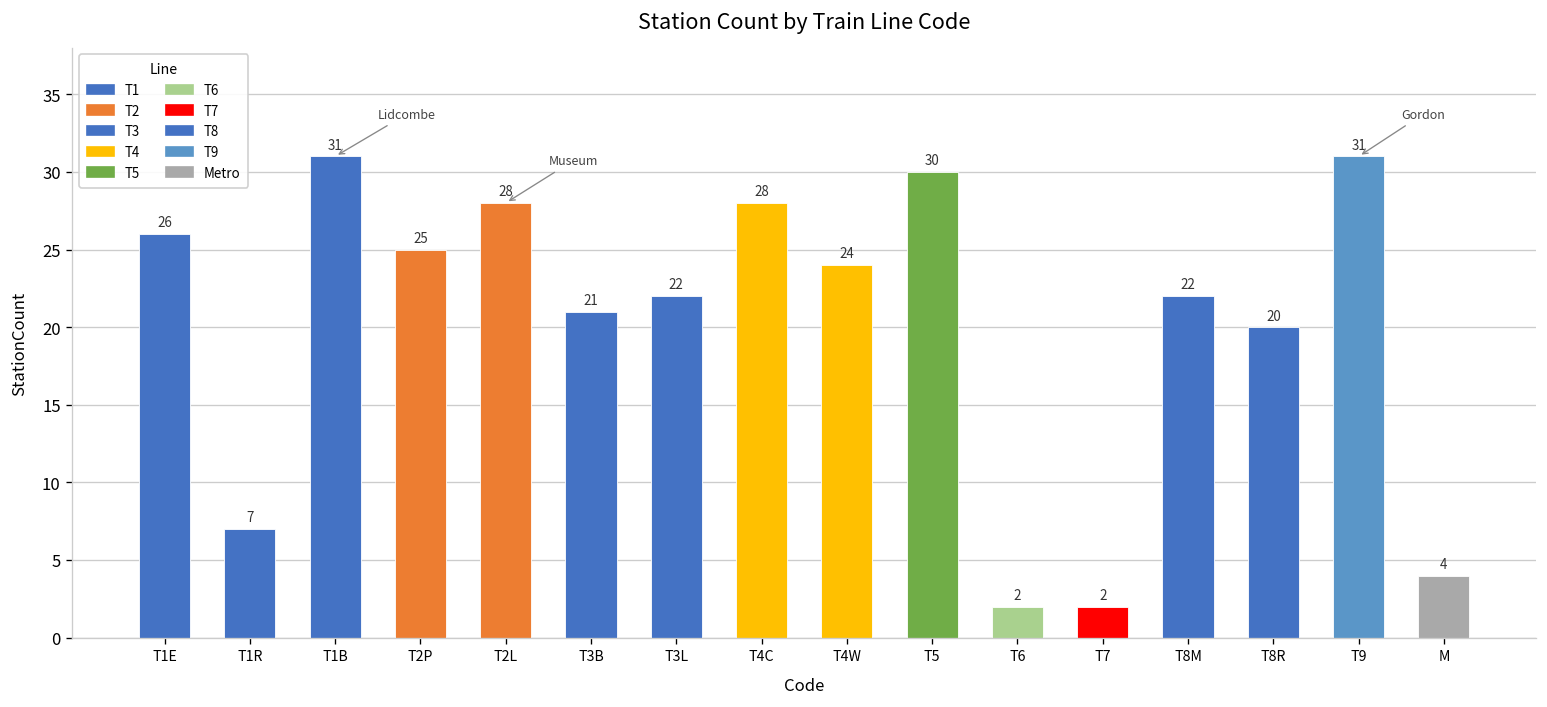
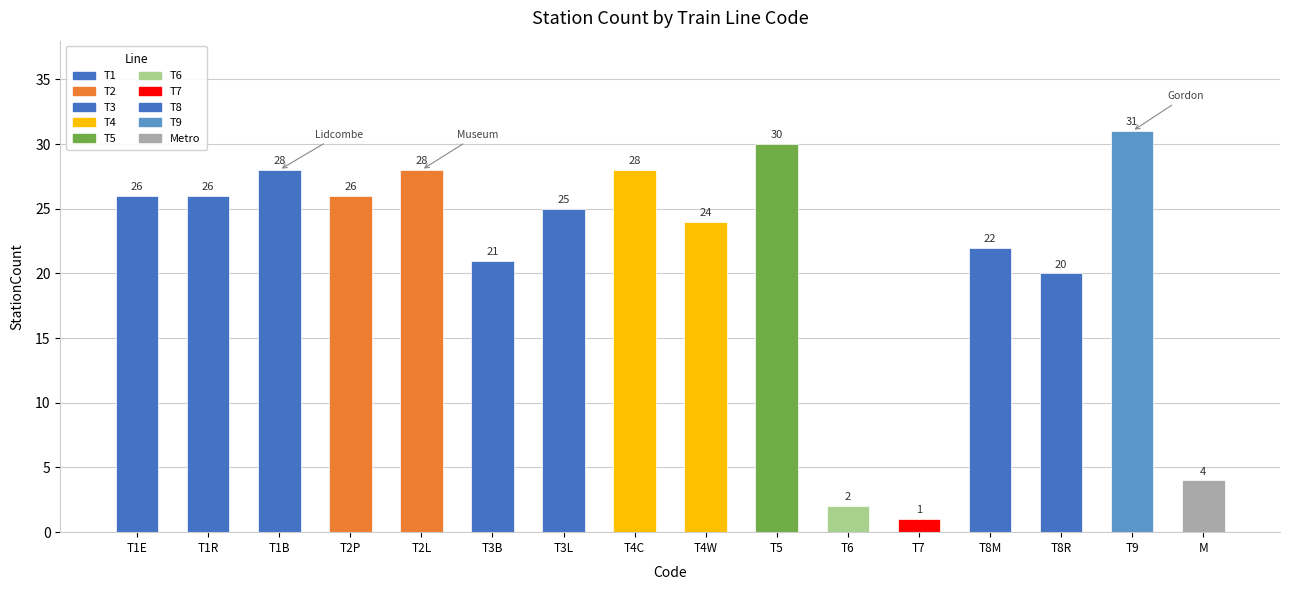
  {
    "T1E": 26,
-   "T1R": 7,
-   "T1B": 31,
-   "T2P": 25,
+   "T1R": 26,
+   "T1B": 28,
+   "T2P": 26,
    "T3B": 21,
-   "T3L": 22,
+   "T3L": 25,
    "T4C": 28,
    "T4W": 24,
    "T5": 30,
    "T6": 2,
-   "T7": 2,
+   "T7": 1,
    "T8M": 22,
    "T8R": 20,
    "M": 4
  }
